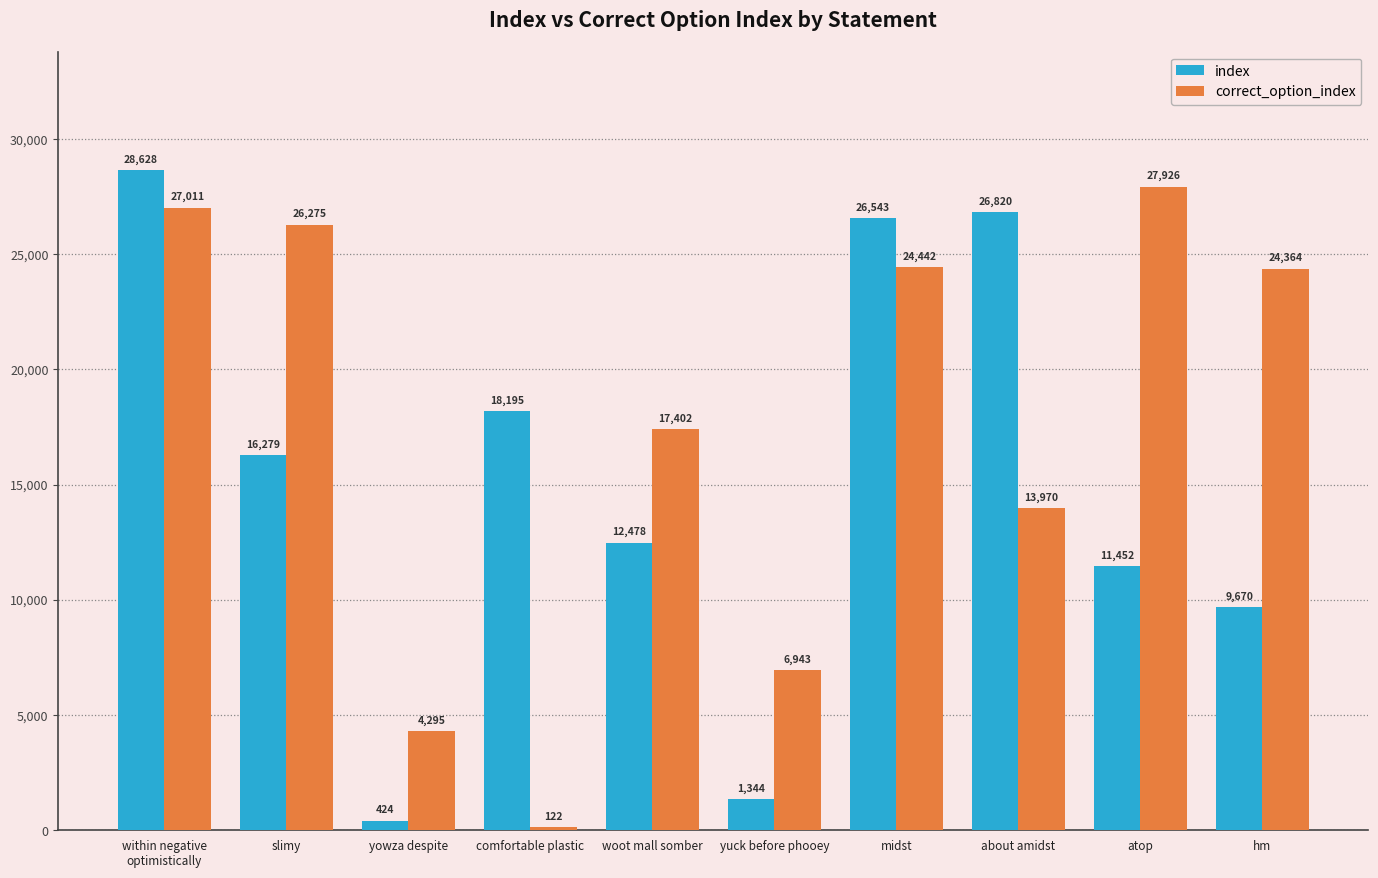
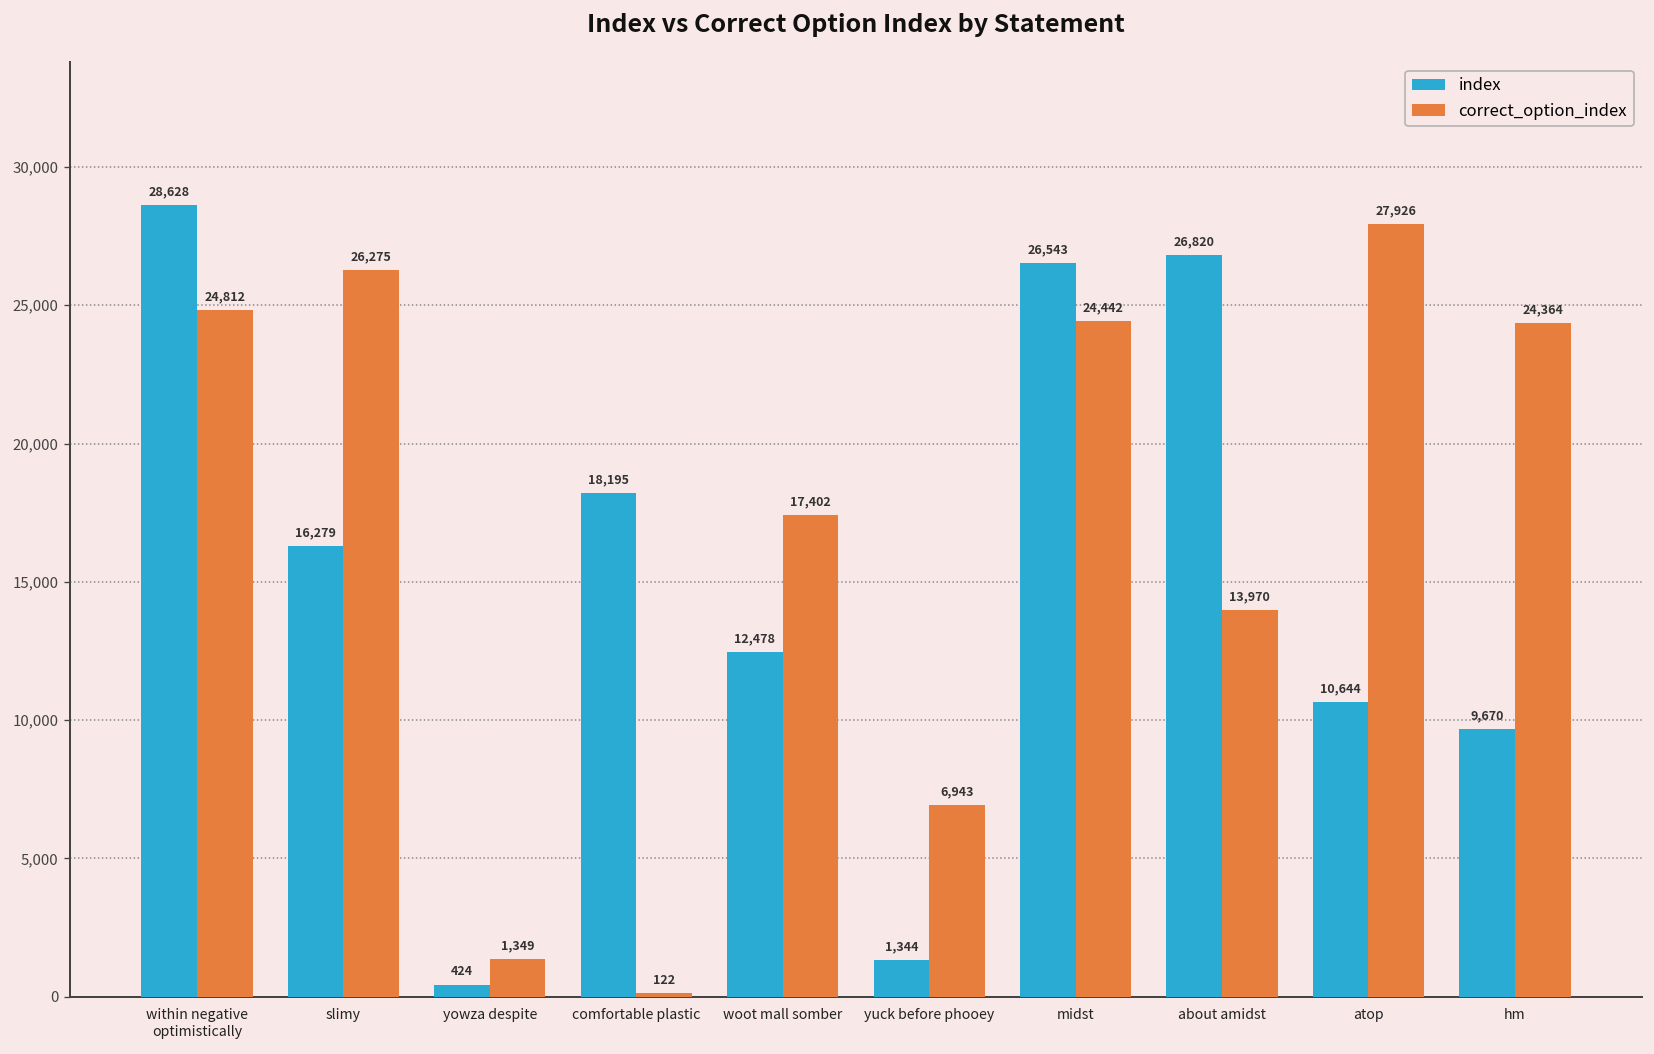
  {
    "index": {
      "within negative optimistically": "28,628",
      "slimy": "16,279",
      "yowza despite": "424",
      "comfortable plastic": "18,195",
      "woot mall somber": "12,478",
      "yuck before phooey": "1,344",
      "midst": "26,543",
      "about amidst": "26,820",
-     "atop": "11,452",
+     "atop": "10,644",
      "hm": "9,670"
    },
    "correct_option_index": {
-     "within negative optimistically": "27,011",
+     "within negative optimistically": "24,812",
      "slimy": "26,275",
-     "yowza despite": "4,295",
+     "yowza despite": "1,349",
      "comfortable plastic": "122",
      "woot mall somber": "17,402",
      "yuck before phooey": "6,943",
      "midst": "24,442",
      "about amidst": "13,970",
      "atop": "27,926",
      "hm": "24,364"
    }
  }
